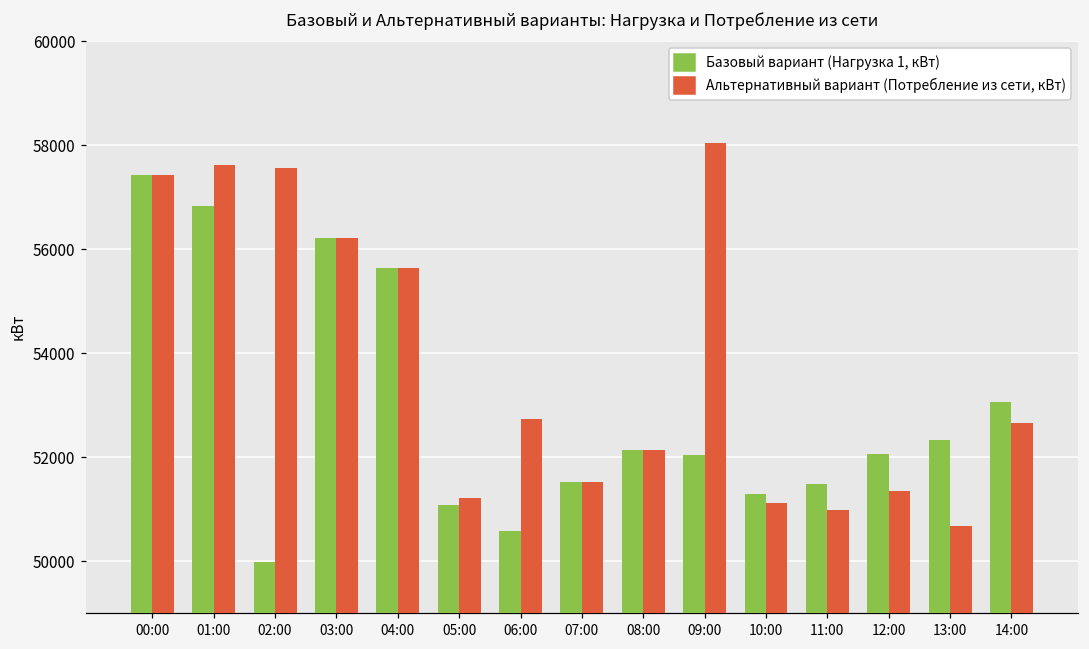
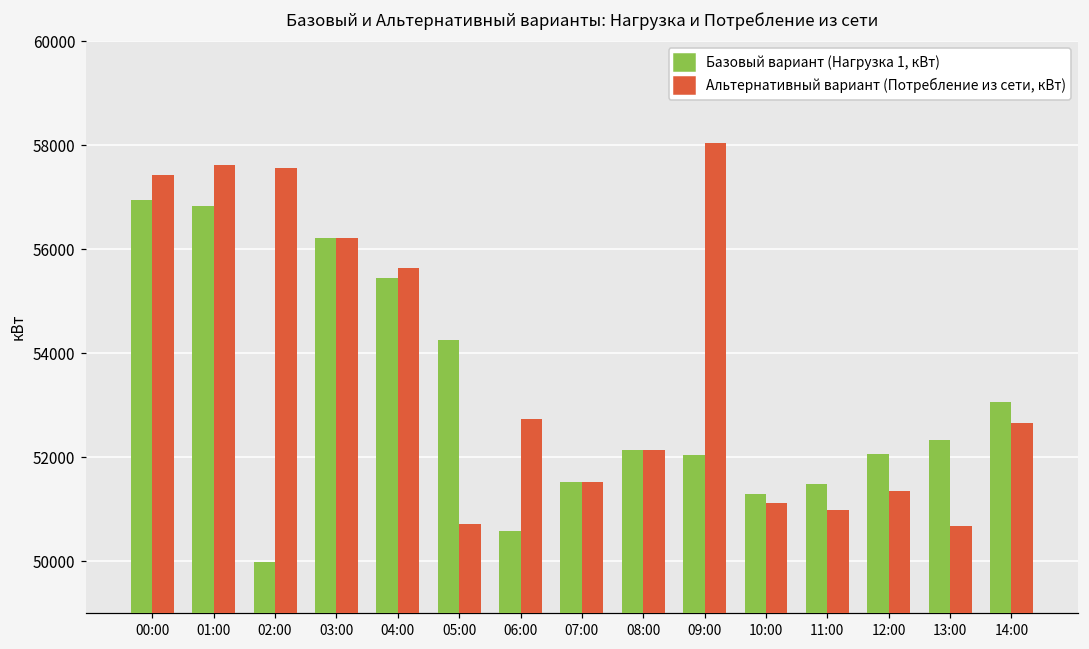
  {
    "Базовый вариант (Нагрузка 1, кВт)": {
-     "00:00": 57400,
+     "00:00": 56900,
      "01:00": 56800,
      "02:00": 50000,
      "03:00": 56200,
-     "04:00": 55600,
-     "05:00": 51100,
+     "04:00": 55400,
+     "05:00": 54300,
      "06:00": 50600,
      "07:00": 51500,
      "08:00": 52100,
      "09:00": 52000,
      "10:00": 51300,
      "11:00": 51500,
      "12:00": 52100,
      "13:00": 52300,
      "14:00": 53100
    },
    "Альтернативный вариант (Потребление из сети, кВт)": {
      "00:00": 57400,
      "01:00": 57600,
      "02:00": 57600,
      "03:00": 56200,
      "04:00": 55600,
-     "05:00": 51200,
+     "05:00": 50700,
      "06:00": 52700,
      "07:00": 51500,
      "08:00": 52100,
      "09:00": 58000,
      "10:00": 51100,
      "11:00": 51000,
      "12:00": 51400,
      "13:00": 50700,
      "14:00": 52700
    }
  }
